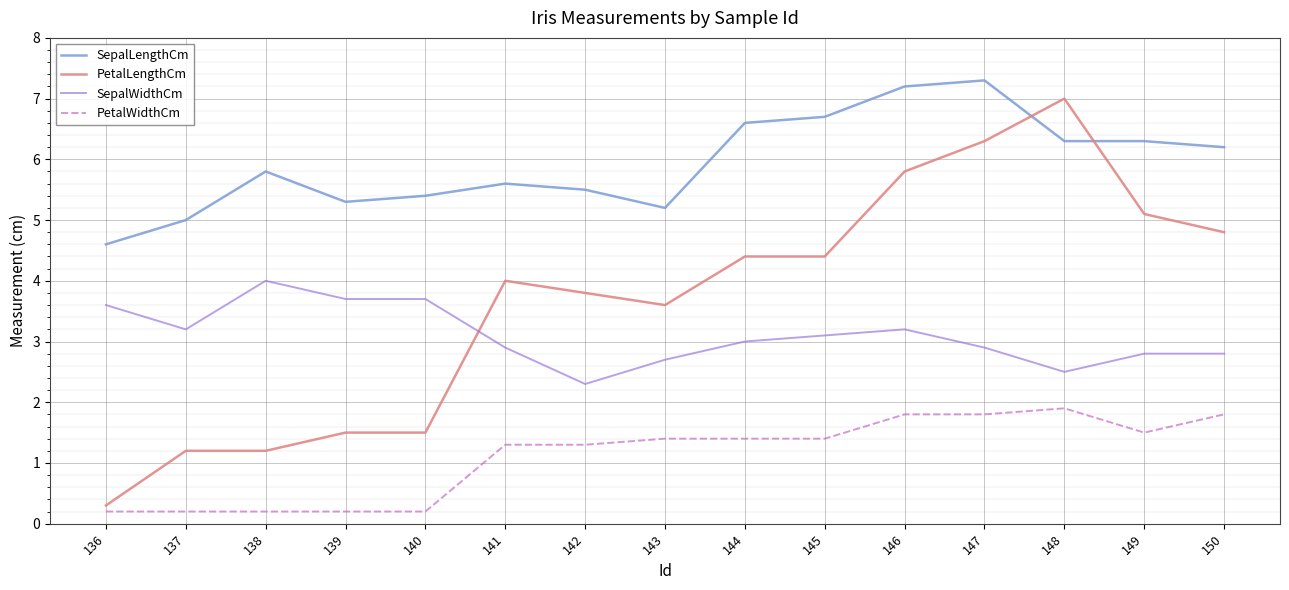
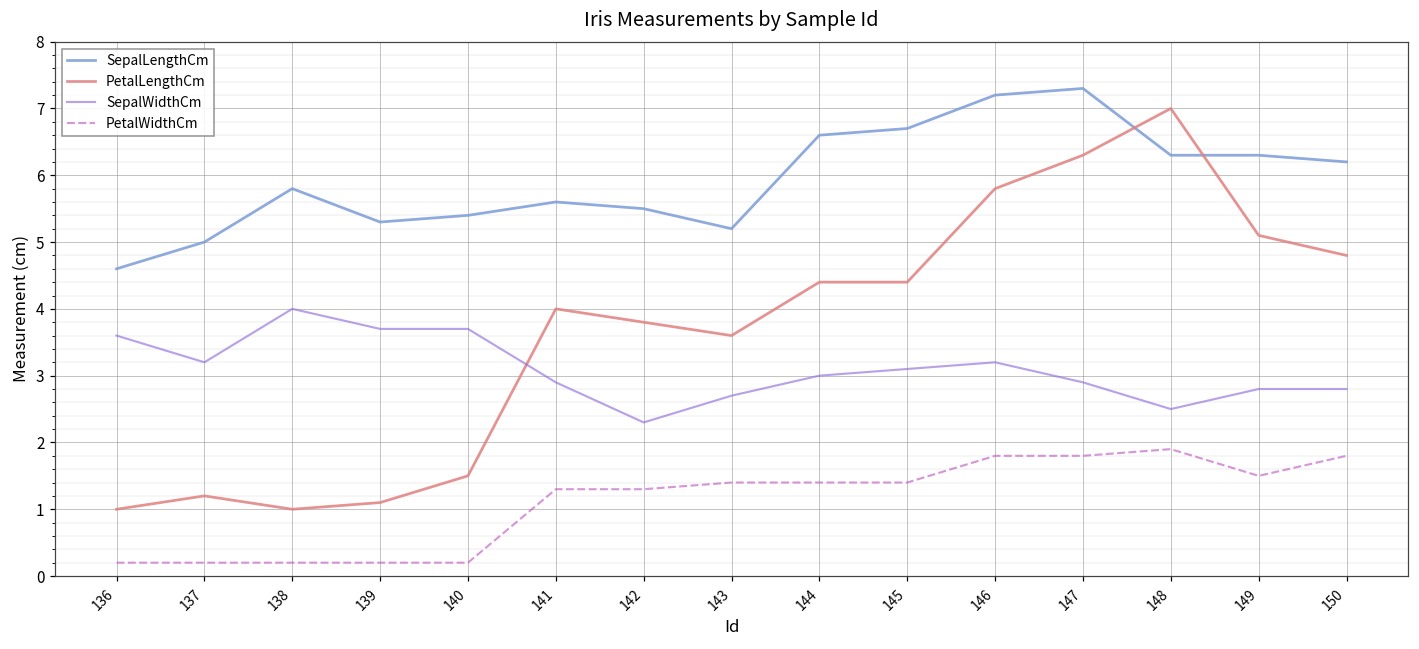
  {
    "PetalLengthCm": {
-     "136": 0.3,
+     "136": 1.0,
      "137": 1.2,
-     "138": 1.2,
-     "139": 1.5,
+     "138": 1.0,
+     "139": 1.1,
      "140": 1.5,
      "141": 4.0,
      "142": 3.8,
      "143": 3.6,
      "144": 4.4,
      "145": 4.4,
      "146": 5.8,
      "147": 6.3,
      "148": 7.0,
      "149": 5.1,
      "150": 4.8
    }
  }
